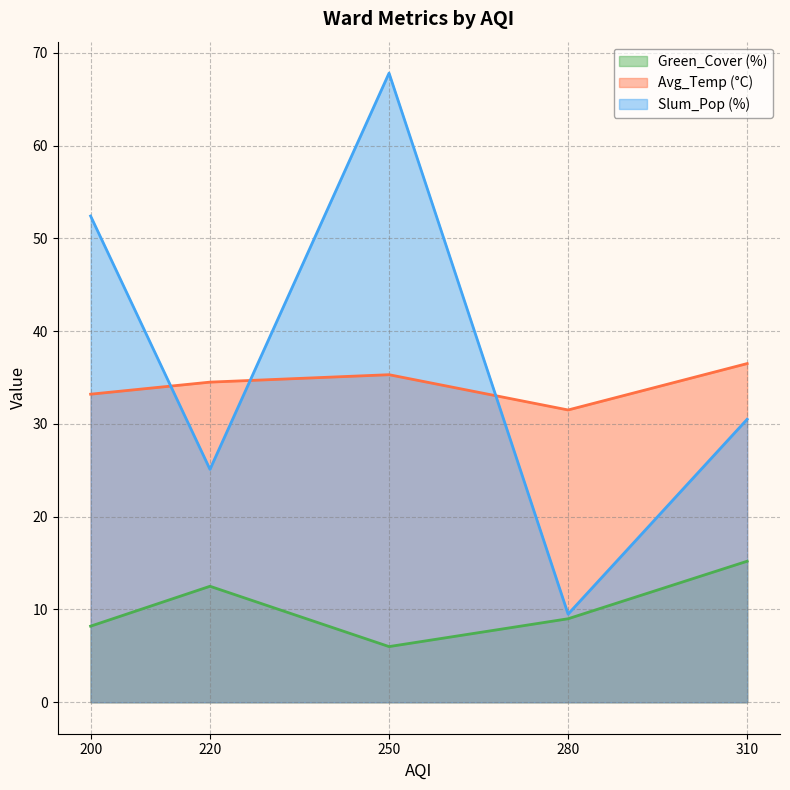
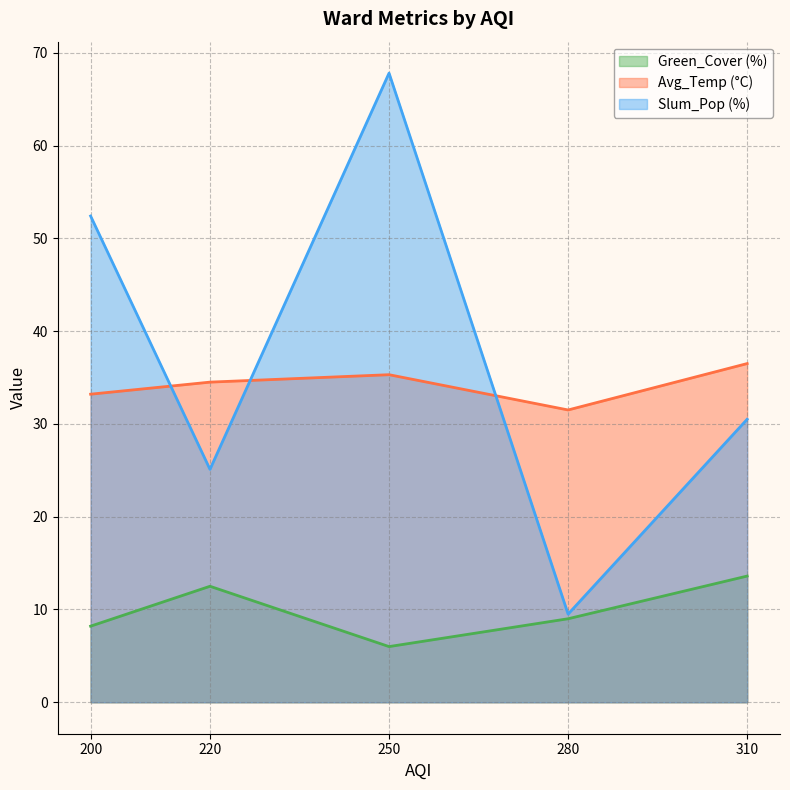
  {
    "Green_Cover (%)": {
      "200": 8,
      "220": 13,
      "250": 6,
      "280": 9,
-     "310": 15
+     "310": 14
    },
    "Avg_Temp (°C)": {
      "200": 33,
      "220": 35,
      "250": 35,
      "280": 32,
      "310": 37
    },
    "Slum_Pop (%)": {
      "200": 52,
      "220": 25,
      "250": 68,
      "280": 10,
      "310": 31
    }
  }
